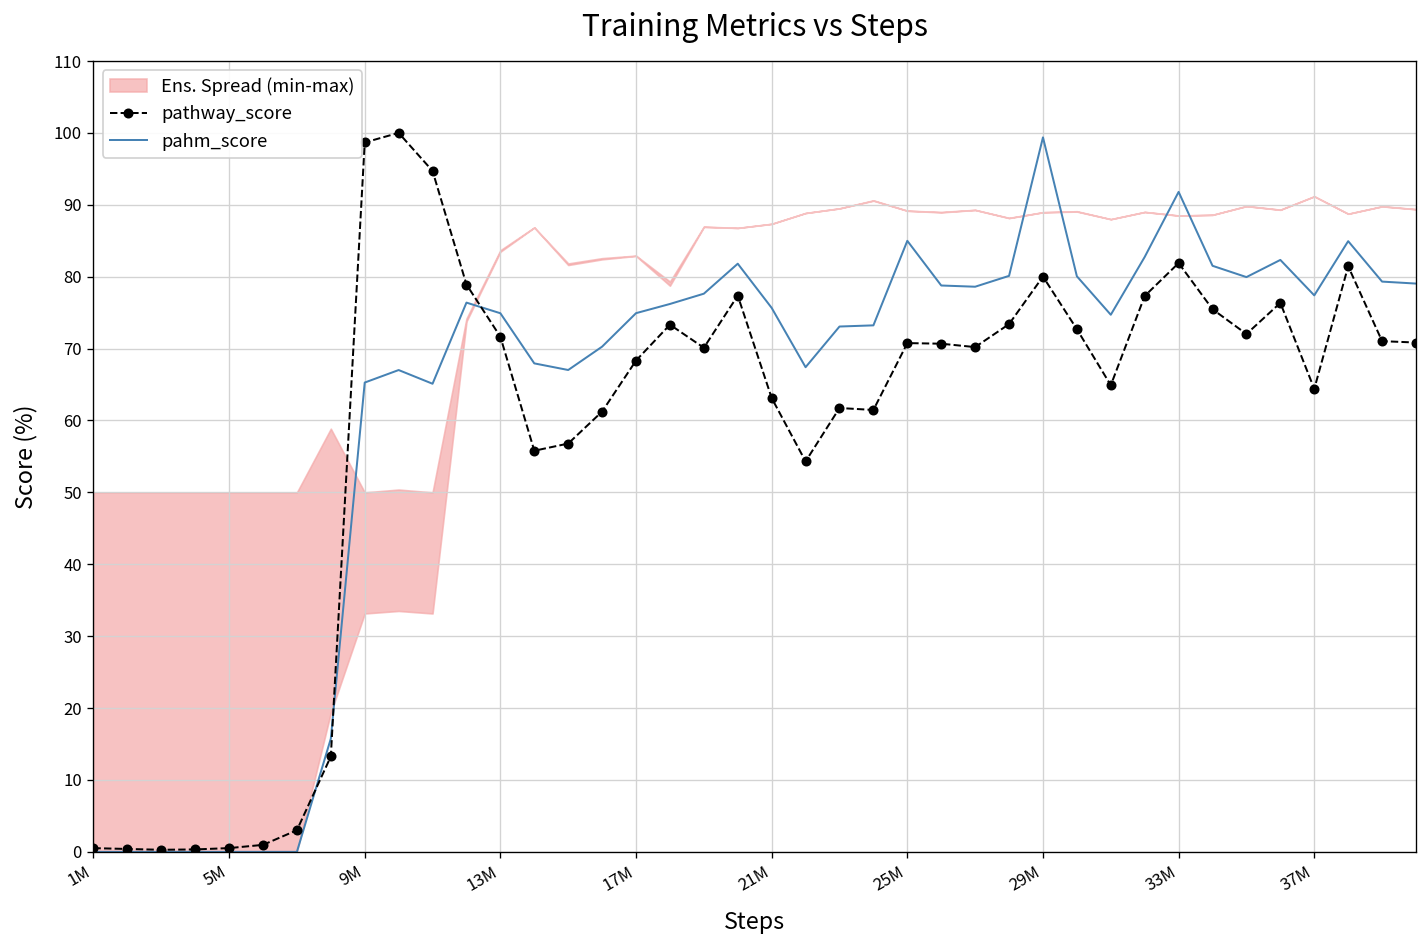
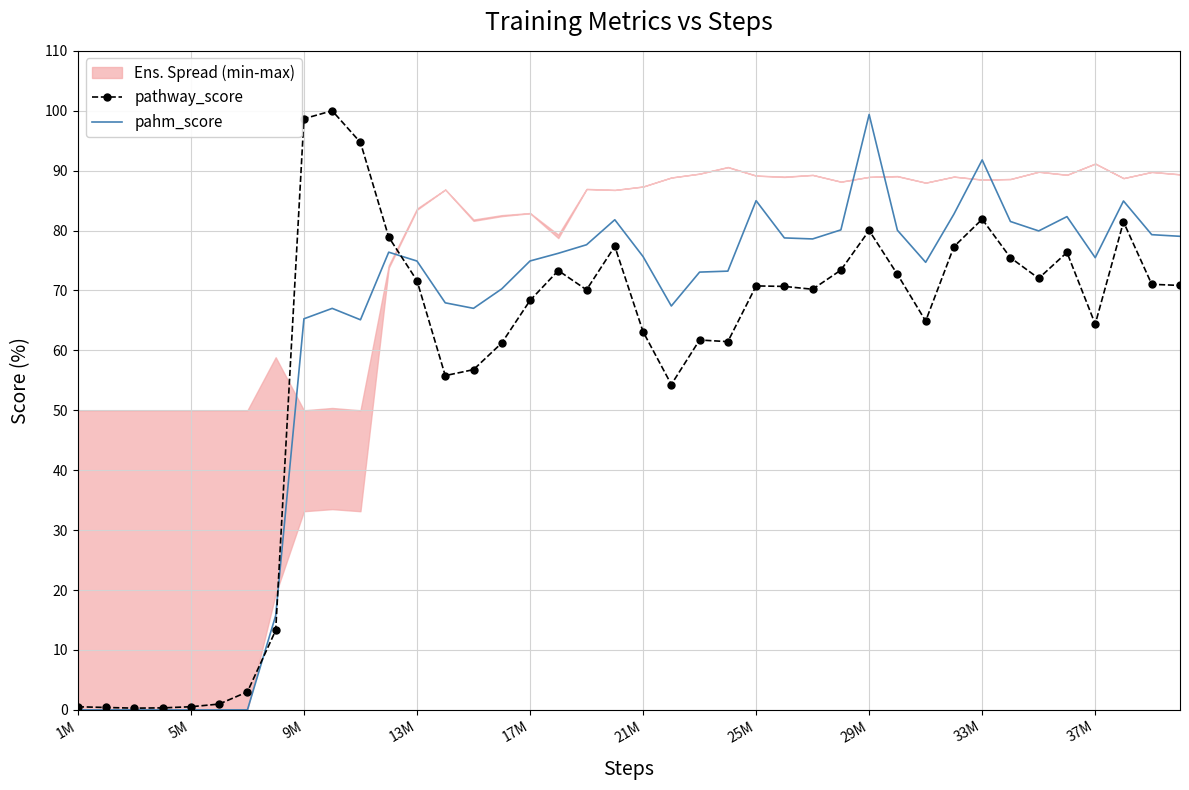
  {
    "pathway_score": {
      "1M": 1,
      "5M": 1,
      "9M": 99,
      "13M": 72,
      "17M": 68,
      "21M": 63,
      "25M": 71,
      "29M": 80,
      "33M": 82,
      "37M": 64
    },
    "pahm_score": {
      "1M": 0,
      "5M": 0,
      "9M": 65,
      "13M": 75,
      "17M": 75,
      "21M": 76,
      "25M": 85,
      "29M": 99,
      "33M": 92,
-     "37M": 77
+     "37M": 75
    }
  }
